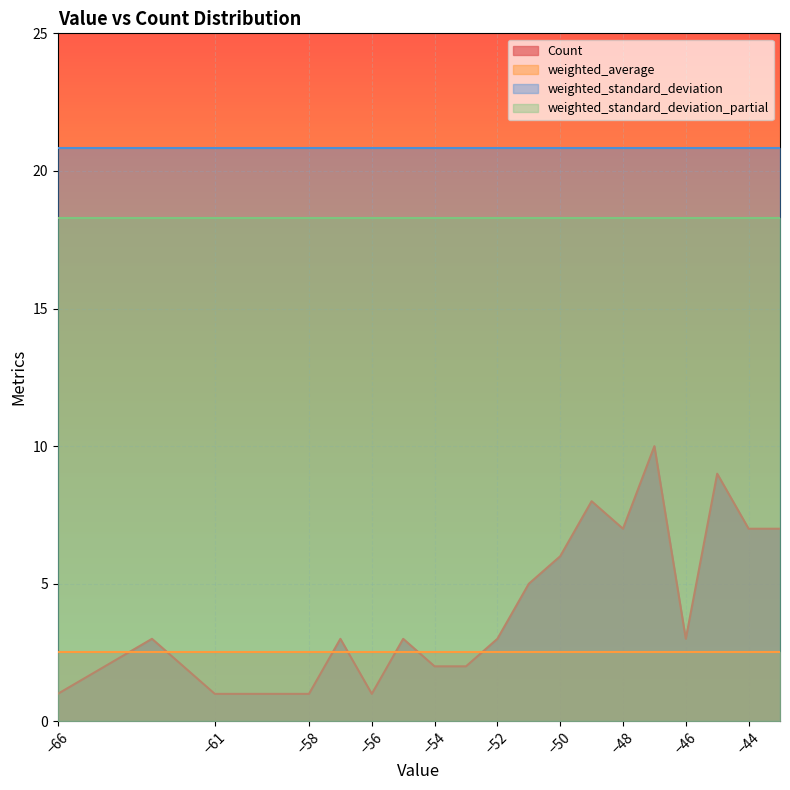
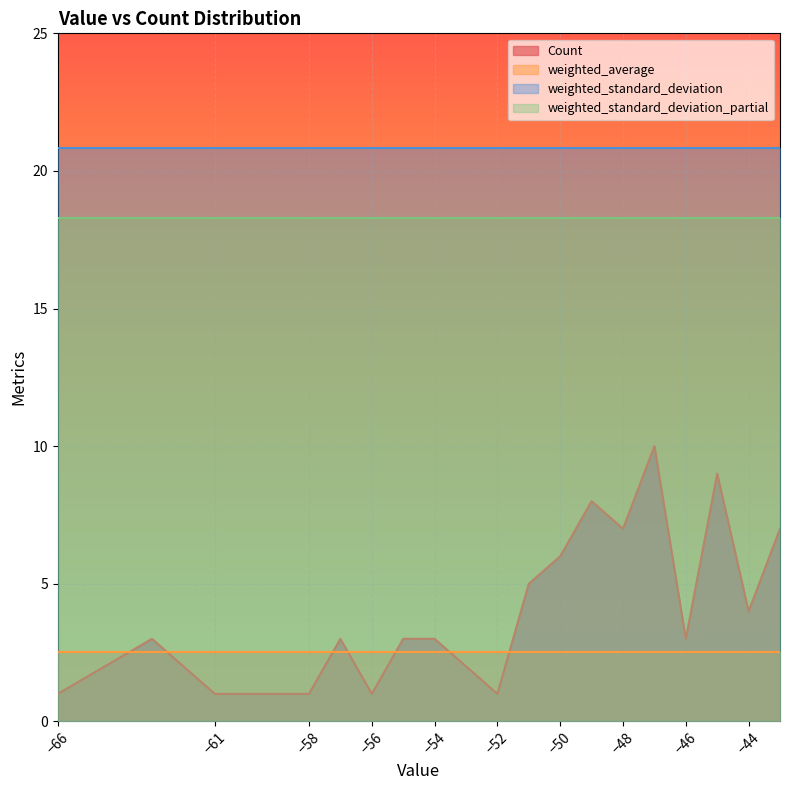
  {
    "Count": {
      "−66": 1,
      "−61": 1,
      "−58": 1,
      "−56": 1,
-     "−54": 2,
-     "−52": 3,
+     "−54": 3,
+     "−52": 1,
      "−50": 6,
      "−48": 7,
      "−46": 3,
-     "−44": 7
+     "−44": 4
    },
    "weighted_average": {
      "−66": 2.5,
      "−61": 2.5,
      "−58": 2.5,
      "−56": 2.5,
      "−54": 2.5,
      "−52": 2.5,
      "−50": 2.5,
      "−48": 2.5,
      "−46": 2.5,
      "−44": 2.5
    },
    "weighted_standard_deviation": {
      "−66": 20.8,
      "−61": 20.8,
      "−58": 20.8,
      "−56": 20.8,
      "−54": 20.8,
      "−52": 20.8,
      "−50": 20.8,
      "−48": 20.8,
      "−46": 20.8,
      "−44": 20.8
    },
    "weighted_standard_deviation_partial": {
      "−66": 18.3,
      "−61": 18.3,
      "−58": 18.3,
      "−56": 18.3,
      "−54": 18.3,
      "−52": 18.3,
      "−50": 18.3,
      "−48": 18.3,
      "−46": 18.3,
      "−44": 18.3
    }
  }
